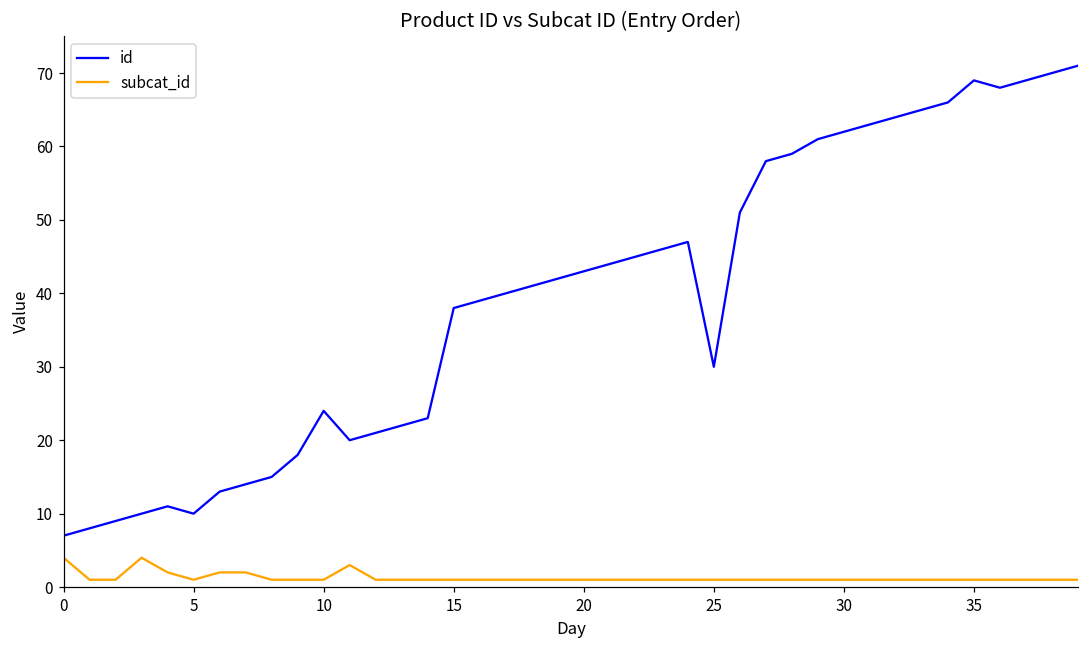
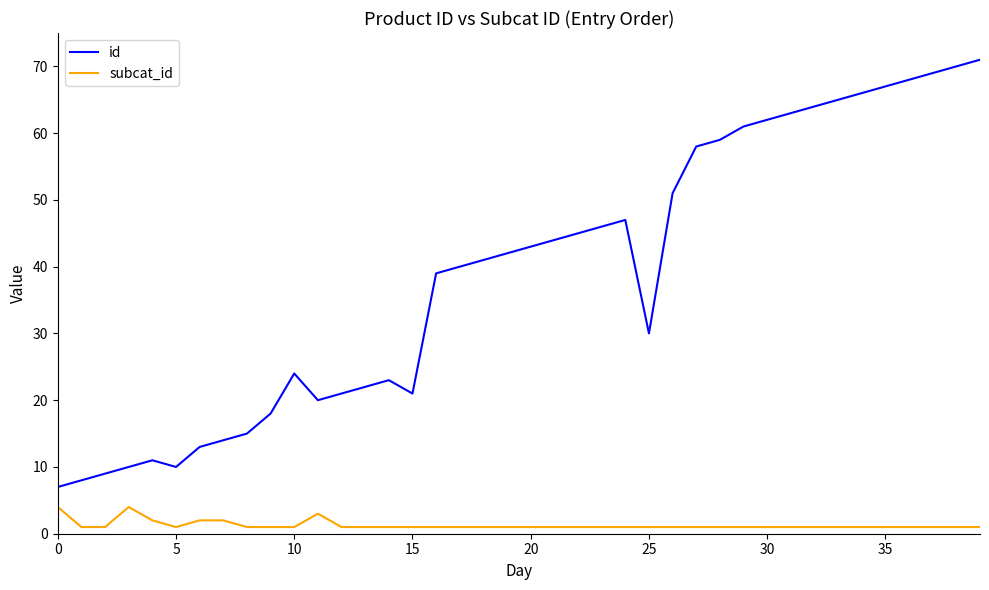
  {
    "id": {
      "0": 7,
      "5": 10,
      "10": 24,
-     "15": 38,
+     "15": 21,
      "20": 43,
      "25": 30,
      "30": 62,
-     "35": 69
+     "35": 67
    },
    "subcat_id": {
      "0": 4,
      "5": 1,
      "10": 1,
      "15": 1,
      "20": 1,
      "25": 1,
      "30": 1,
      "35": 1
    }
  }
